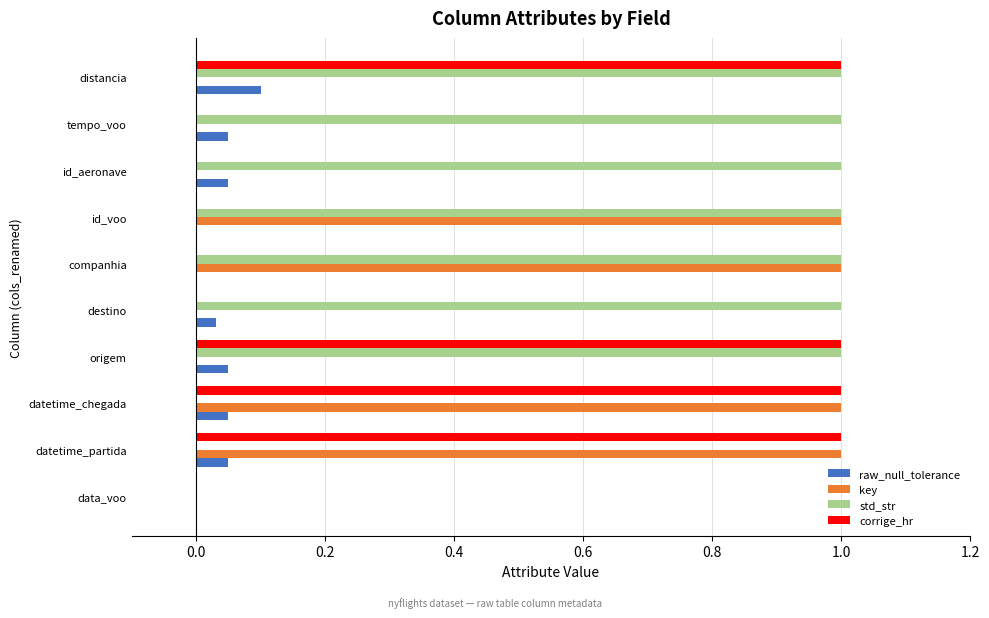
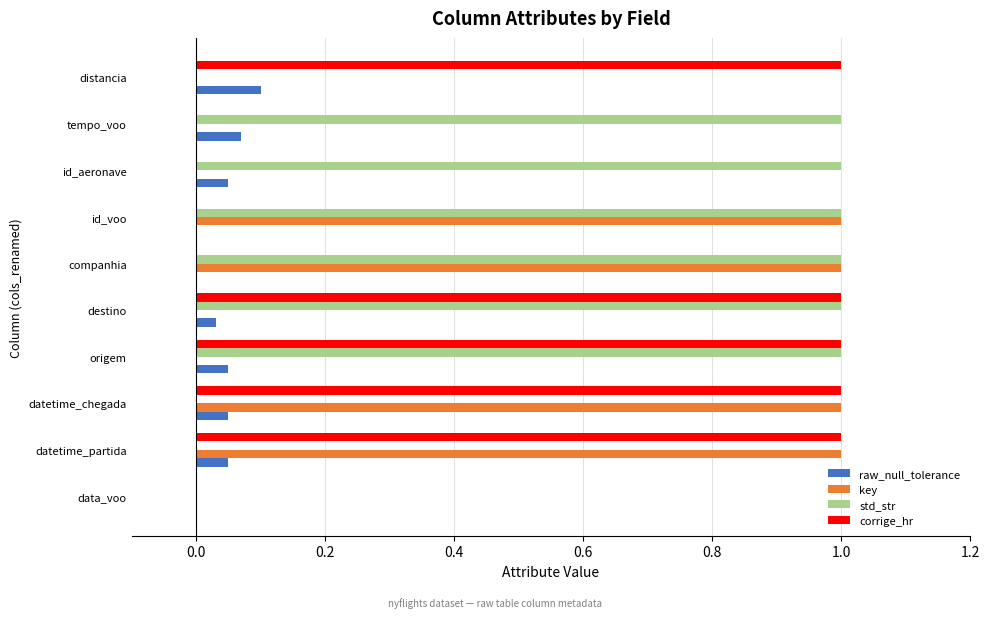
  {
    "raw_null_tolerance": {
      "distancia": 0.10,
-     "tempo_voo": 0.05,
+     "tempo_voo": 0.07,
      "id_aeronave": 0.05,
      "id_voo": 0.00,
      "companhia": 0.00,
      "destino": 0.03,
      "origem": 0.05,
      "datetime_chegada": 0.05,
      "datetime_partida": 0.05,
      "data_voo": 0.00
    },
    "key": {
      "distancia": 0.00,
      "tempo_voo": 0.00,
      "id_aeronave": 0.00,
      "id_voo": 1.00,
      "companhia": 1.00,
      "destino": 0.00,
      "origem": 0.00,
      "datetime_chegada": 1.00,
      "datetime_partida": 1.00,
      "data_voo": 0.00
    },
    "std_str": {
-     "distancia": 1,
+     "distancia": 0,
      "tempo_voo": 1,
      "id_aeronave": 1,
      "id_voo": 1,
      "companhia": 1,
      "destino": 1,
      "origem": 1,
      "datetime_chegada": 0,
      "datetime_partida": 0,
      "data_voo": 0
    },
    "corrige_hr": {
      "distancia": 1,
      "tempo_voo": 0,
      "id_aeronave": 0,
      "id_voo": 0,
      "companhia": 0,
-     "destino": 0,
+     "destino": 1,
      "origem": 1,
      "datetime_chegada": 1,
      "datetime_partida": 1,
      "data_voo": 0
    }
  }
